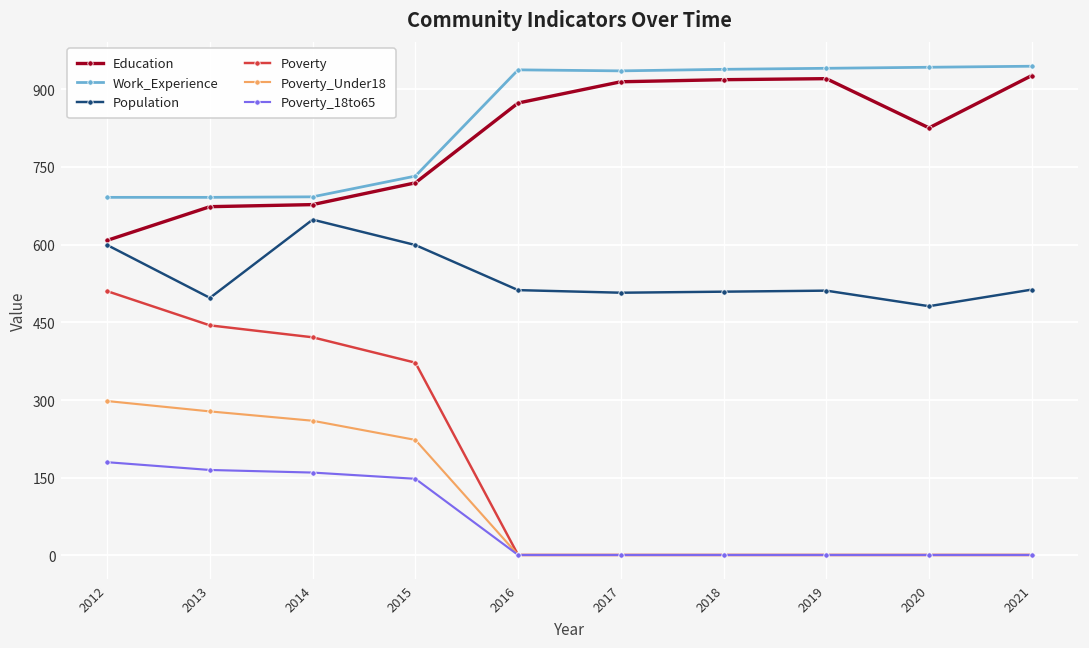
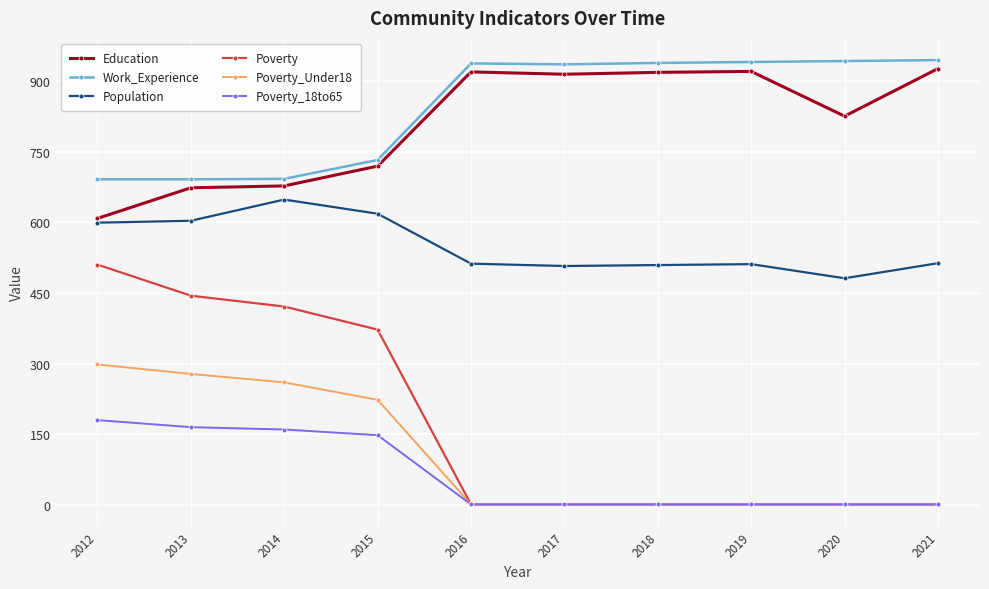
  {
    "Education": {
      "2012": 610,
      "2013": 670,
      "2014": 680,
      "2015": 720,
-     "2016": 870,
+     "2016": 920,
      "2017": 910,
      "2018": 920,
      "2019": 920,
      "2020": 830,
      "2021": 930
    },
    "Work_Experience": {
      "2012": 690,
      "2013": 690,
      "2014": 690,
      "2015": 730,
      "2016": 940,
      "2017": 940,
      "2018": 940,
      "2019": 940,
      "2020": 940,
      "2021": 940
    },
    "Population": {
      "2012": 600,
-     "2013": 500,
+     "2013": 600,
      "2014": 650,
-     "2015": 600,
+     "2015": 620,
      "2016": 510,
      "2017": 510,
      "2018": 510,
      "2019": 510,
      "2020": 480,
      "2021": 510
    },
    "Poverty": {
      "2012": 510,
      "2013": 440,
      "2014": 420,
      "2015": 370
    },
    "Poverty_Under18": {
      "2012": 300,
      "2013": 280,
      "2014": 260,
      "2015": 220
    },
    "Poverty_18to65": {
      "2012": 180,
      "2013": 170,
      "2014": 160,
      "2015": 150
    }
  }
